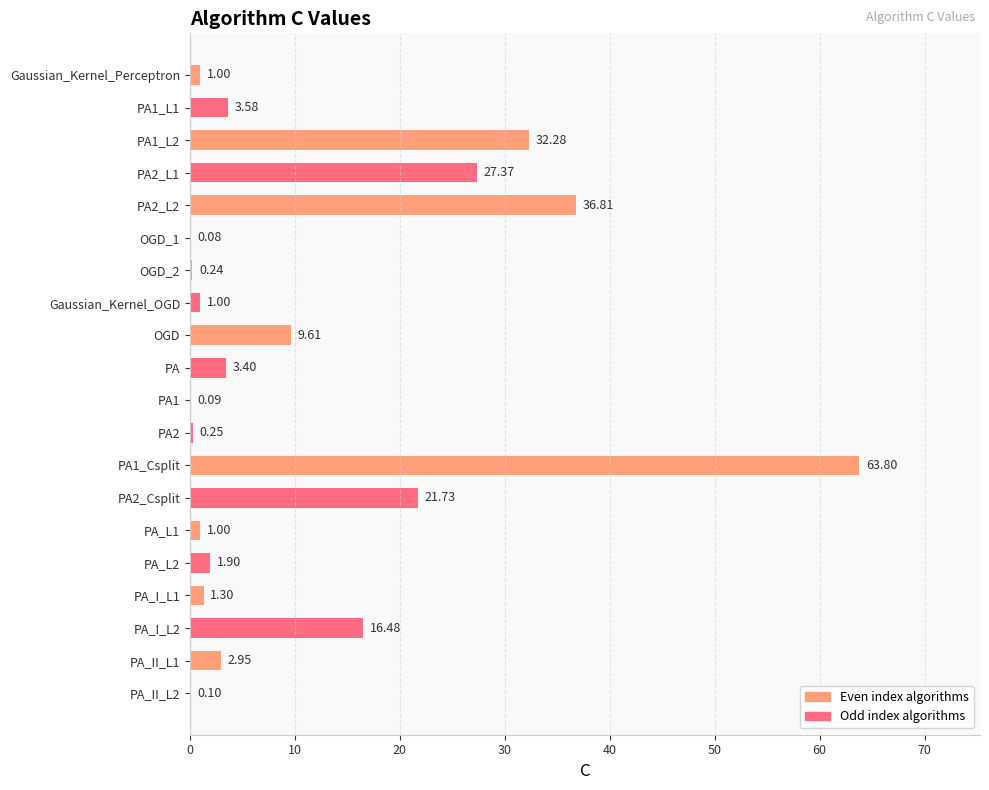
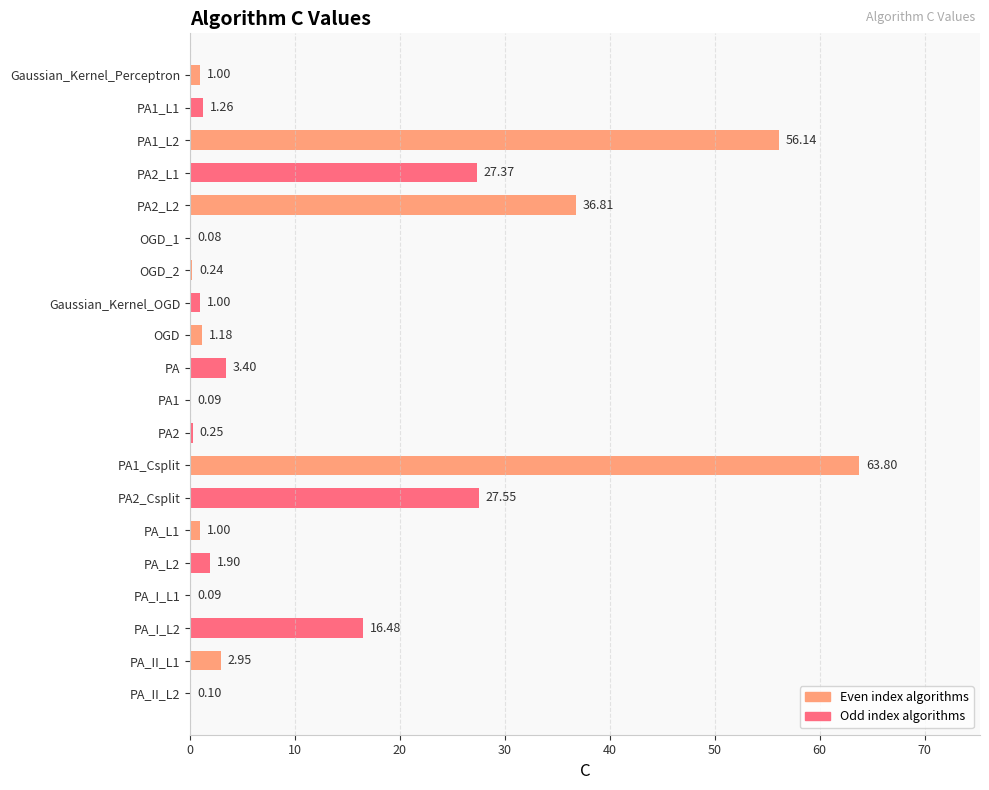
  {
    "Gaussian_Kernel_Perceptron": 1.00,
-   "PA1_L1": 3.58,
-   "PA1_L2": 32.28,
+   "PA1_L1": 1.26,
+   "PA1_L2": 56.14,
    "PA2_L1": 27.37,
    "PA2_L2": 36.81,
    "OGD_1": 0.08,
    "OGD_2": 0.24,
    "Gaussian_Kernel_OGD": 1.00,
-   "OGD": 9.61,
+   "OGD": 1.18,
    "PA": 3.40,
    "PA1": 0.09,
    "PA2": 0.25,
    "PA1_Csplit": 63.80,
-   "PA2_Csplit": 21.73,
+   "PA2_Csplit": 27.55,
    "PA_L1": 1.00,
    "PA_L2": 1.90,
-   "PA_I_L1": 1.30,
+   "PA_I_L1": 0.09,
    "PA_I_L2": 16.48,
    "PA_II_L1": 2.95,
    "PA_II_L2": 0.10
  }
